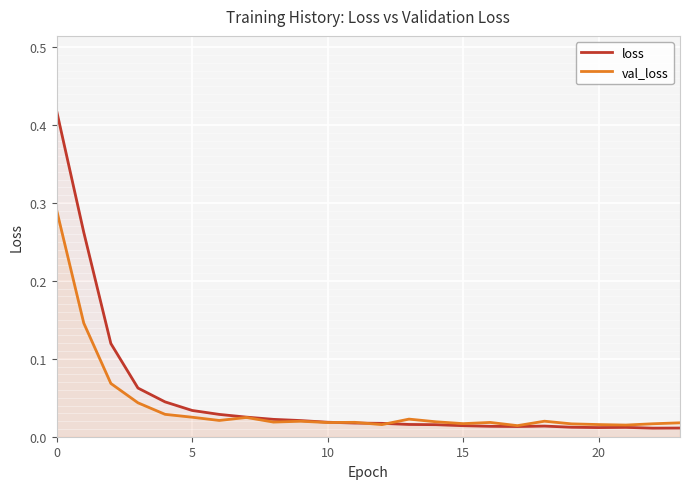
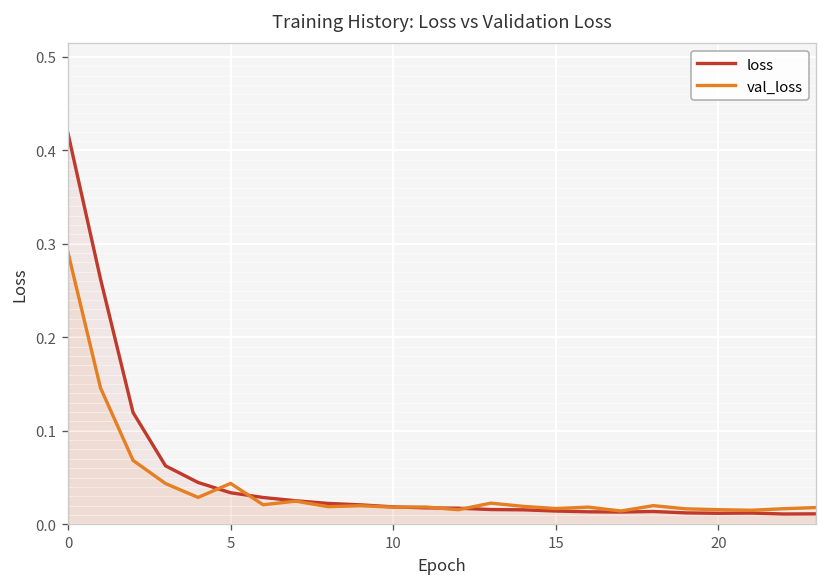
  {
    "loss": {
      "0": 0.42,
      "5": 0.03,
      "20": 0.01
    },
    "val_loss": {
      "0": 0.29,
-     "5": 0.03,
+     "5": 0.04,
      "20": 0.02
    }
  }
